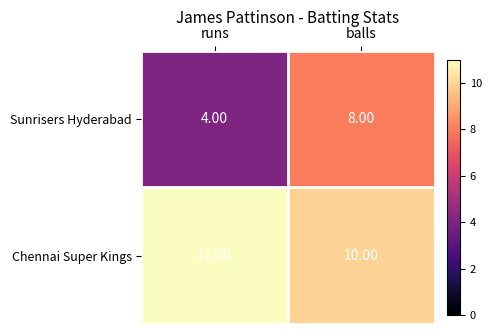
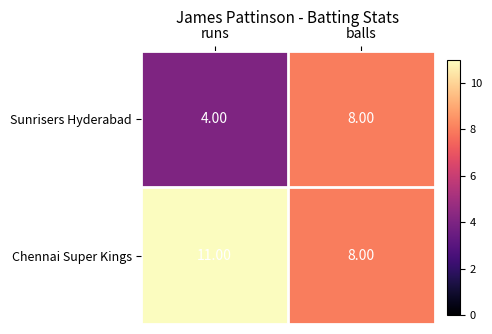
  {
    "Sunrisers Hyderabad": {
      "runs": 4.00,
      "balls": 8.00
    },
    "Chennai Super Kings": {
      "runs": 11.00,
-     "balls": 10.00
+     "balls": 8.00
    }
  }
